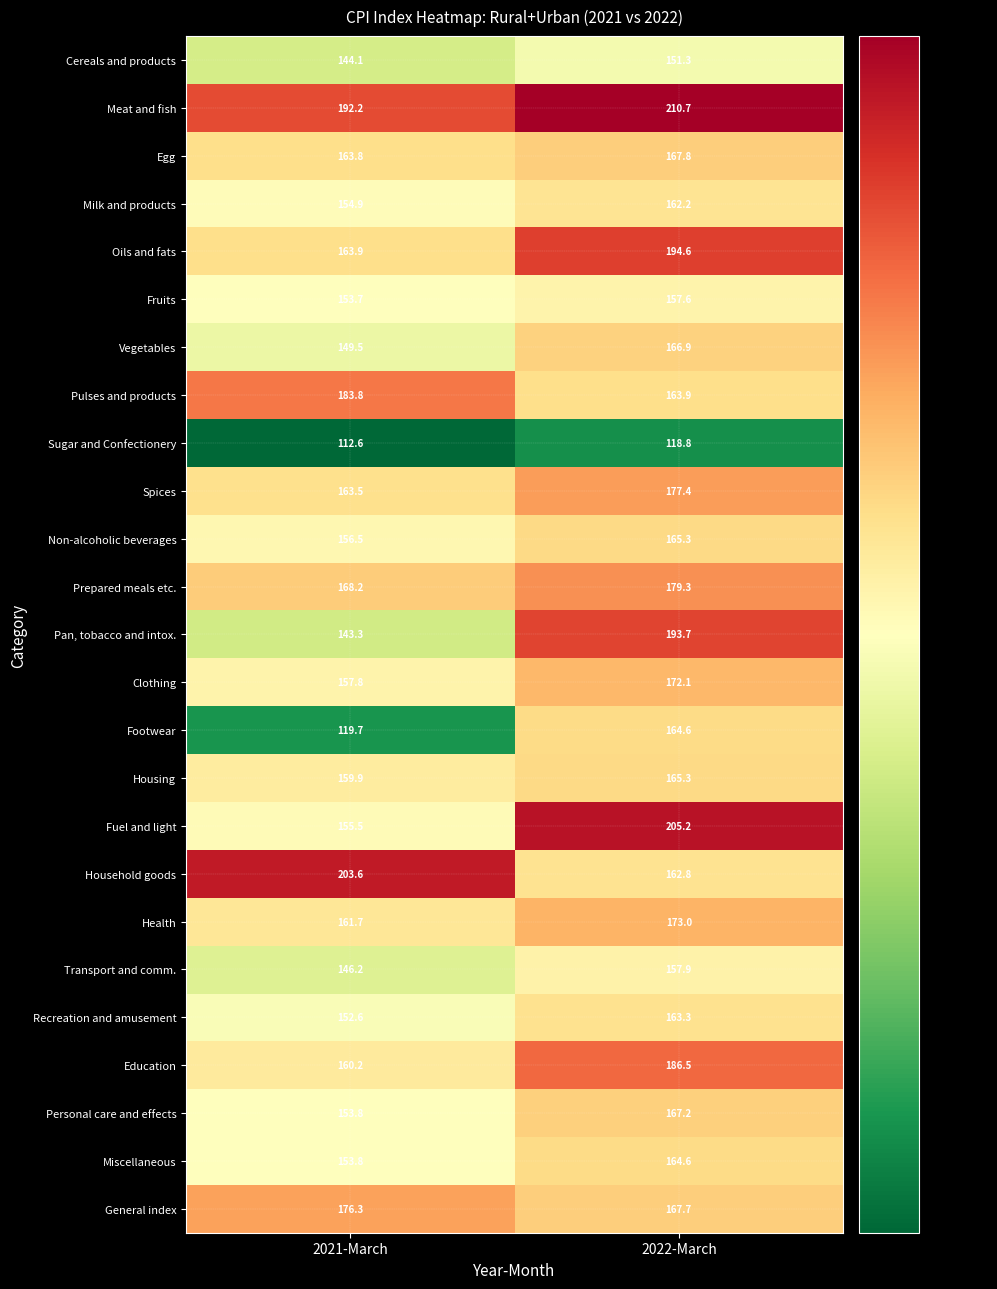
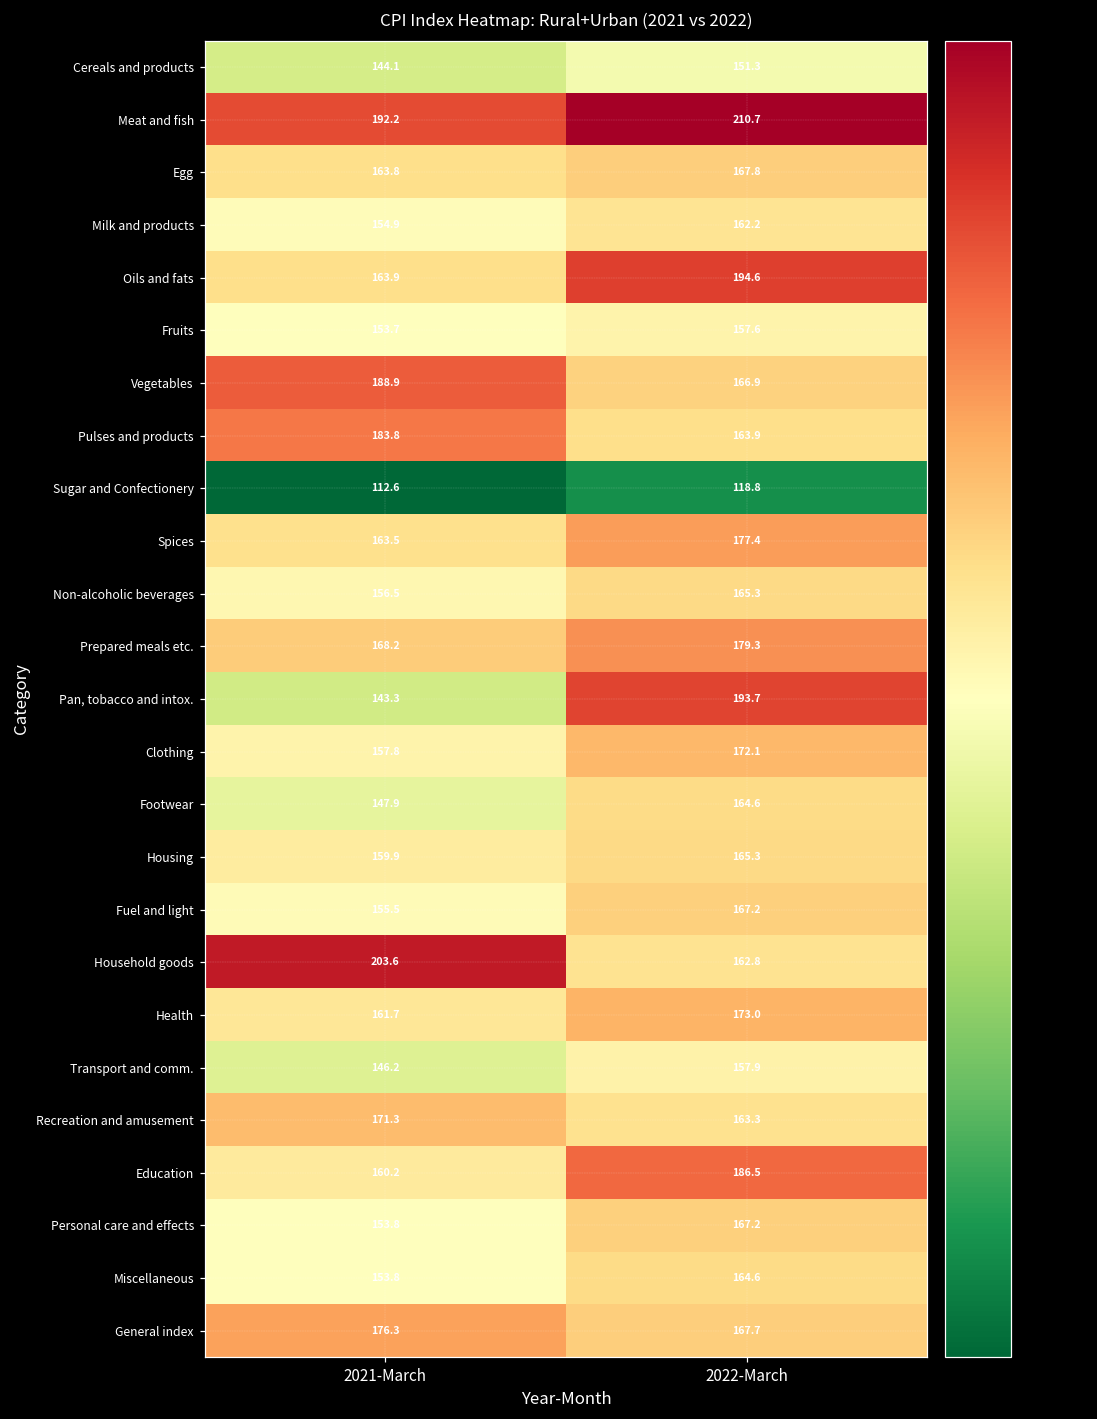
  {
    "Cereals and products": {
      "2021-March": 144.1,
      "2022-March": 151.3
    },
    "Meat and fish": {
      "2021-March": 192.2,
      "2022-March": 210.7
    },
    "Egg": {
      "2021-March": 163.8,
      "2022-March": 167.8
    },
    "Milk and products": {
      "2021-March": 154.9,
      "2022-March": 162.2
    },
    "Oils and fats": {
      "2021-March": 163.9,
      "2022-March": 194.6
    },
    "Fruits": {
      "2021-March": 153.7,
      "2022-March": 157.6
    },
    "Vegetables": {
-     "2021-March": 149.5,
+     "2021-March": 188.9,
      "2022-March": 166.9
    },
    "Pulses and products": {
      "2021-March": 183.8,
      "2022-March": 163.9
    },
    "Sugar and Confectionery": {
      "2021-March": 112.6,
      "2022-March": 118.8
    },
    "Spices": {
      "2021-March": 163.5,
      "2022-March": 177.4
    },
    "Non-alcoholic beverages": {
      "2021-March": 156.5,
      "2022-March": 165.3
    },
    "Prepared meals etc.": {
      "2021-March": 168.2,
      "2022-March": 179.3
    },
    "Pan, tobacco and intox.": {
      "2021-March": 143.3,
      "2022-March": 193.7
    },
    "Clothing": {
      "2021-March": 157.8,
      "2022-March": 172.1
    },
    "Footwear": {
-     "2021-March": 119.7,
+     "2021-March": 147.9,
      "2022-March": 164.6
    },
    "Housing": {
      "2021-March": 159.9,
      "2022-March": 165.3
    },
    "Fuel and light": {
      "2021-March": 155.5,
-     "2022-March": 205.2
+     "2022-March": 167.2
    },
    "Household goods": {
      "2021-March": 203.6,
      "2022-March": 162.8
    },
    "Health": {
      "2021-March": 161.7,
      "2022-March": 173.0
    },
    "Transport and comm.": {
      "2021-March": 146.2,
      "2022-March": 157.9
    },
    "Recreation and amusement": {
-     "2021-March": 152.6,
+     "2021-March": 171.3,
      "2022-March": 163.3
    },
    "Education": {
      "2021-March": 160.2,
      "2022-March": 186.5
    },
    "Personal care and effects": {
      "2021-March": 153.8,
      "2022-March": 167.2
    },
    "Miscellaneous": {
      "2021-March": 153.8,
      "2022-March": 164.6
    },
    "General index": {
      "2021-March": 176.3,
      "2022-March": 167.7
    }
  }
